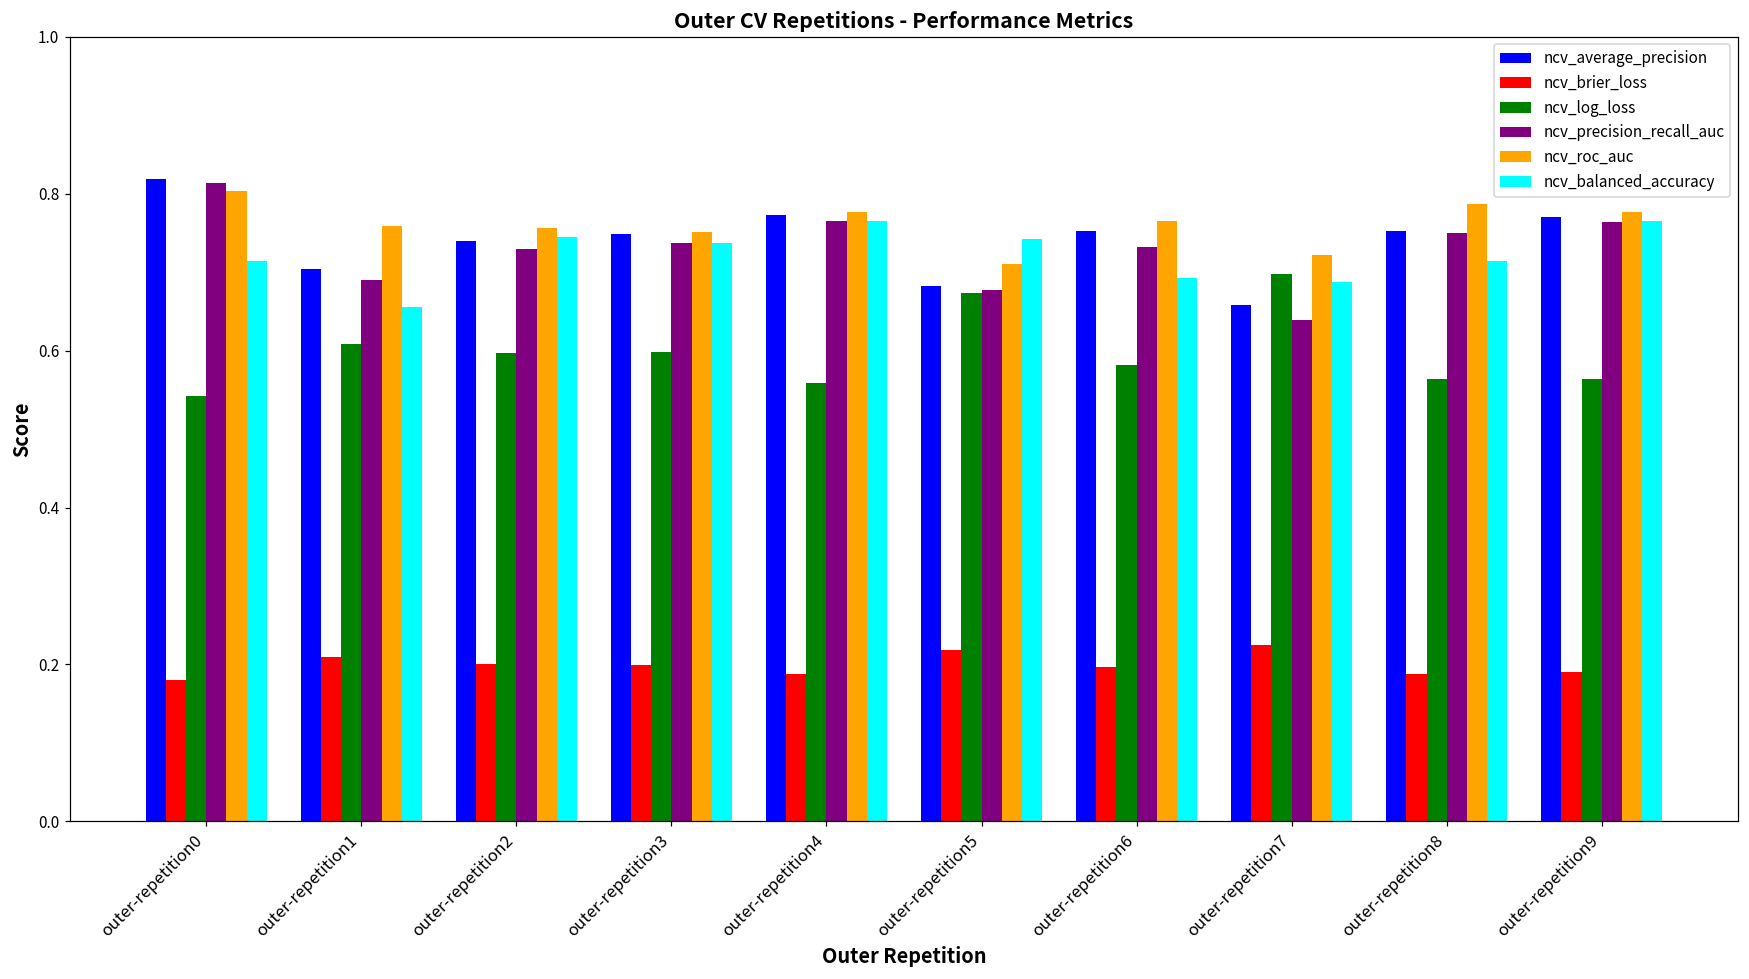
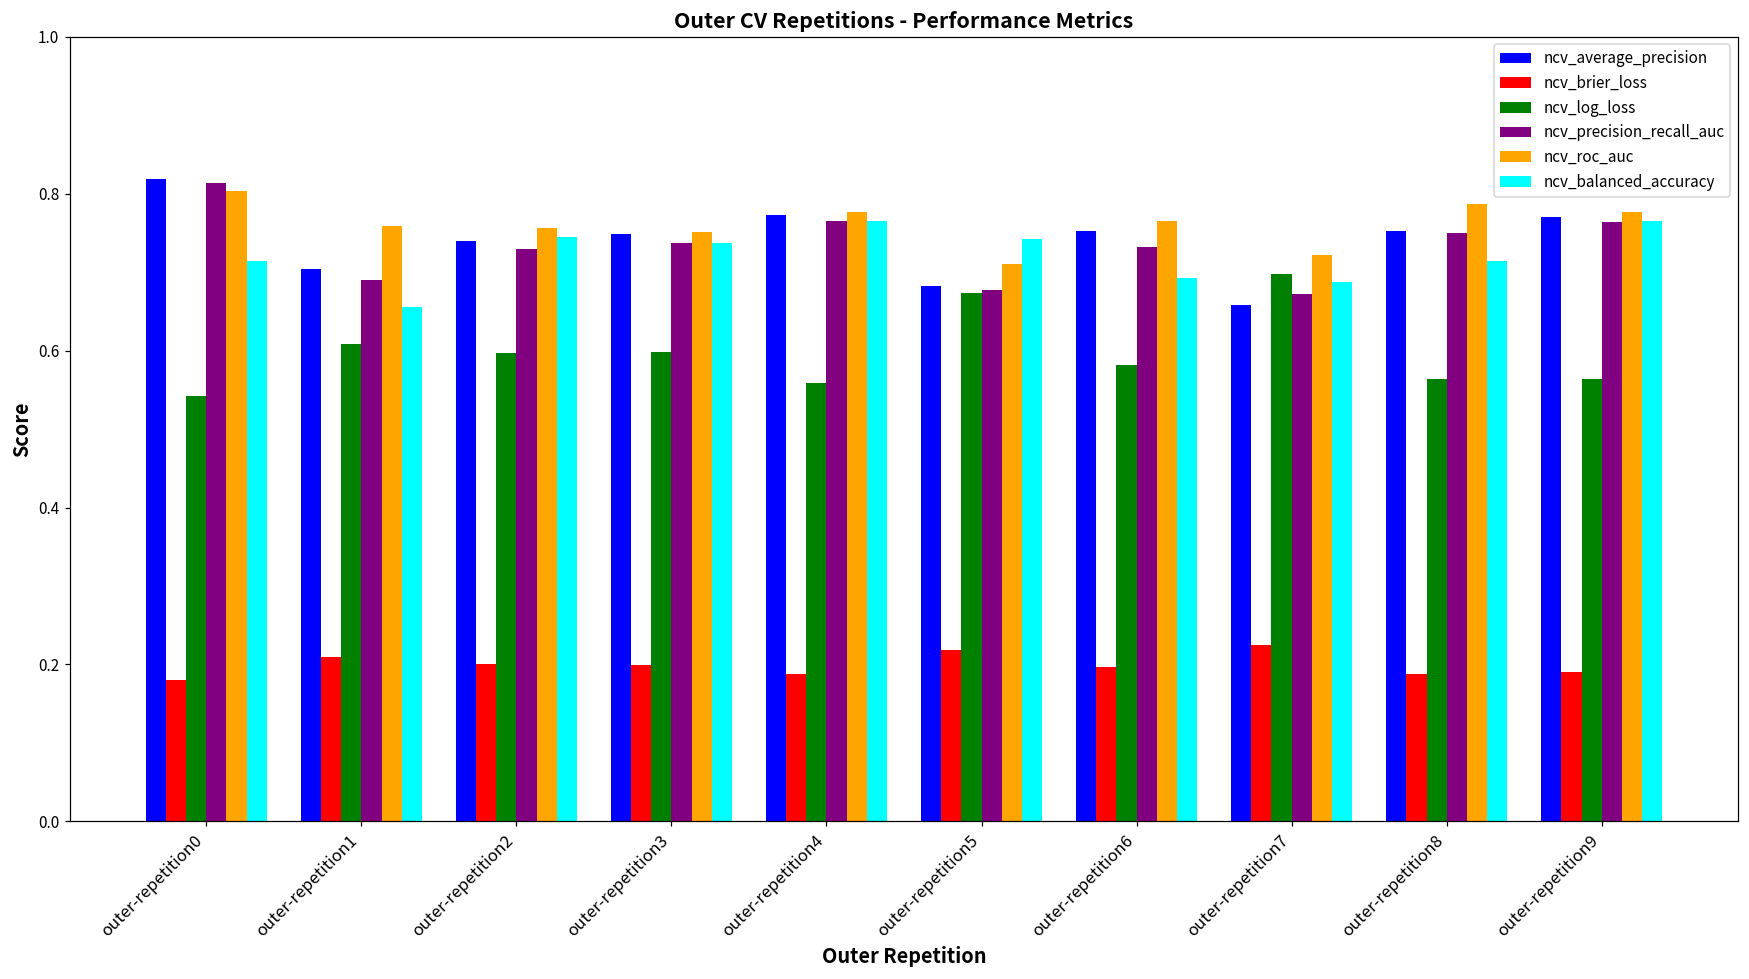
  {
    "ncv_average_precision": {
      "outer-repetition0": 0.82,
      "outer-repetition1": 0.70,
      "outer-repetition2": 0.74,
      "outer-repetition3": 0.75,
      "outer-repetition4": 0.77,
      "outer-repetition5": 0.68,
      "outer-repetition6": 0.75,
      "outer-repetition7": 0.66,
      "outer-repetition8": 0.75,
      "outer-repetition9": 0.77
    },
    "ncv_brier_loss": {
      "outer-repetition0": 0.18,
      "outer-repetition1": 0.21,
      "outer-repetition2": 0.20,
      "outer-repetition3": 0.20,
      "outer-repetition4": 0.19,
      "outer-repetition5": 0.22,
      "outer-repetition6": 0.20,
      "outer-repetition7": 0.22,
      "outer-repetition8": 0.19,
      "outer-repetition9": 0.19
    },
    "ncv_log_loss": {
      "outer-repetition0": 0.54,
      "outer-repetition1": 0.61,
      "outer-repetition2": 0.60,
      "outer-repetition3": 0.60,
      "outer-repetition4": 0.56,
      "outer-repetition5": 0.67,
      "outer-repetition6": 0.58,
      "outer-repetition7": 0.70,
      "outer-repetition8": 0.56,
      "outer-repetition9": 0.56
    },
    "ncv_precision_recall_auc": {
      "outer-repetition0": 0.81,
      "outer-repetition1": 0.69,
      "outer-repetition2": 0.73,
      "outer-repetition3": 0.74,
      "outer-repetition4": 0.77,
      "outer-repetition5": 0.68,
      "outer-repetition6": 0.73,
-     "outer-repetition7": 0.64,
+     "outer-repetition7": 0.67,
      "outer-repetition8": 0.75,
      "outer-repetition9": 0.76
    },
    "ncv_roc_auc": {
      "outer-repetition0": 0.80,
      "outer-repetition1": 0.76,
      "outer-repetition2": 0.76,
      "outer-repetition3": 0.75,
      "outer-repetition4": 0.78,
      "outer-repetition5": 0.71,
      "outer-repetition6": 0.77,
      "outer-repetition7": 0.72,
      "outer-repetition8": 0.79,
      "outer-repetition9": 0.78
    },
    "ncv_balanced_accuracy": {
      "outer-repetition0": 0.71,
      "outer-repetition1": 0.66,
      "outer-repetition2": 0.74,
      "outer-repetition3": 0.74,
      "outer-repetition4": 0.77,
      "outer-repetition5": 0.74,
      "outer-repetition6": 0.69,
      "outer-repetition7": 0.69,
      "outer-repetition8": 0.71,
      "outer-repetition9": 0.77
    }
  }
